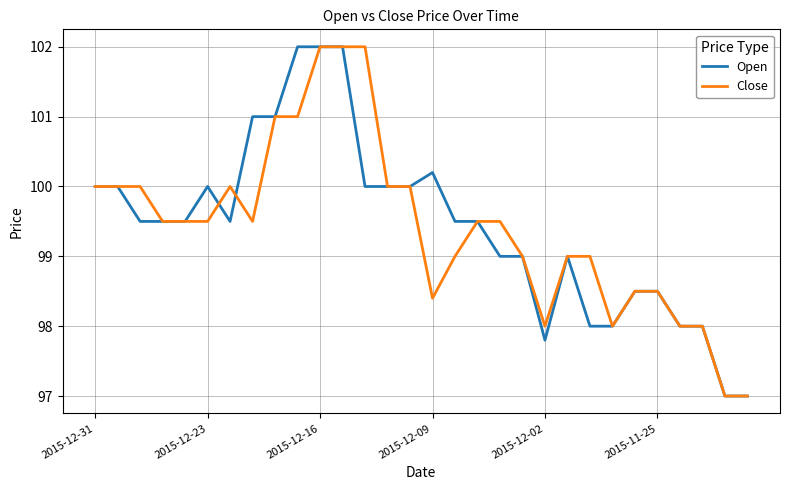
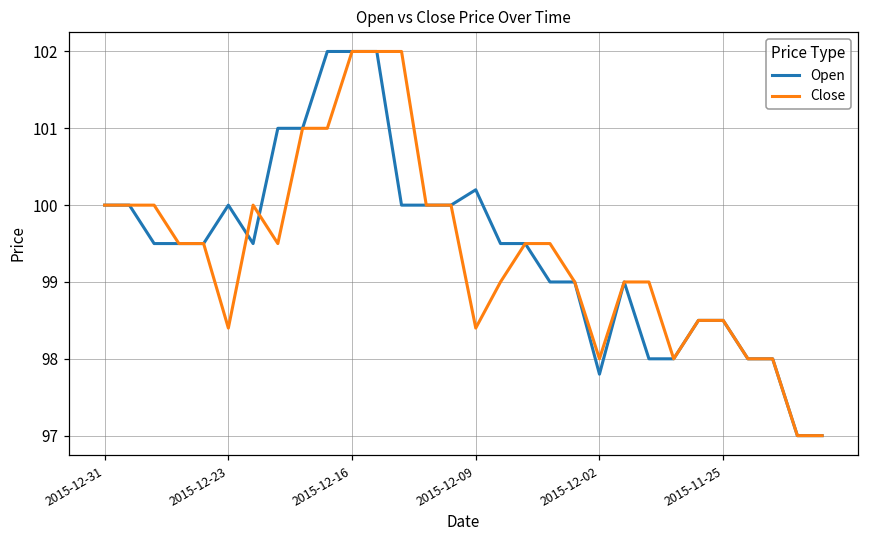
  {
    "Open": {
      "2015-12-23": 100.0,
      "2015-12-09": 100.2,
      "2015-12-02": 97.8
    },
    "Close": {
-     "2015-12-23": 99.5,
+     "2015-12-23": 98.4,
      "2015-12-09": 98.4,
      "2015-12-02": 98.0
    }
  }
